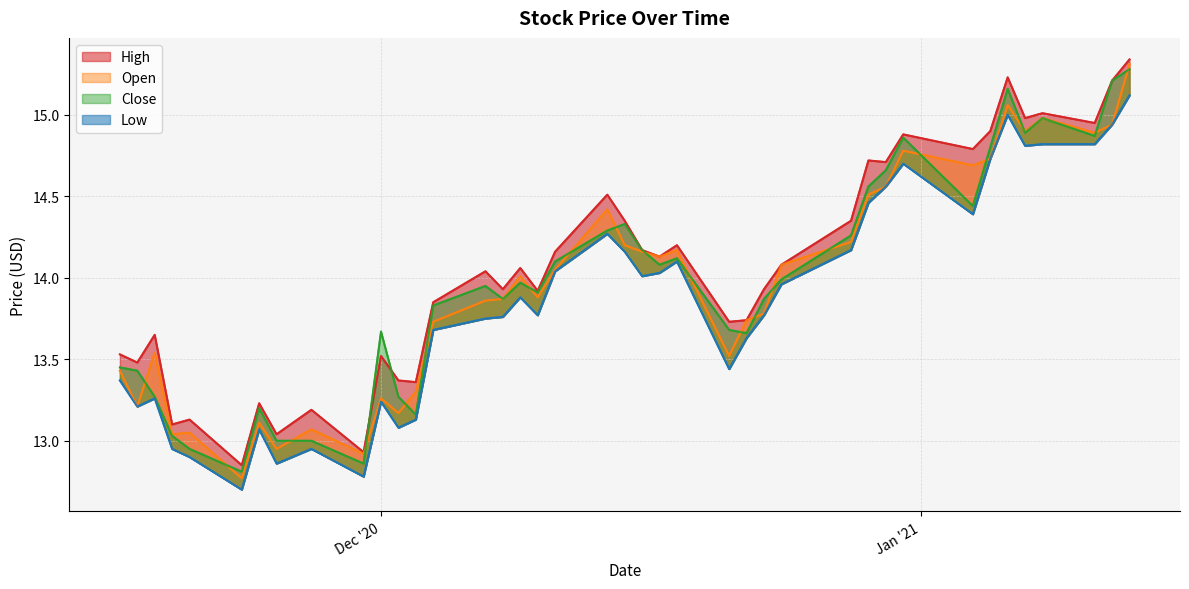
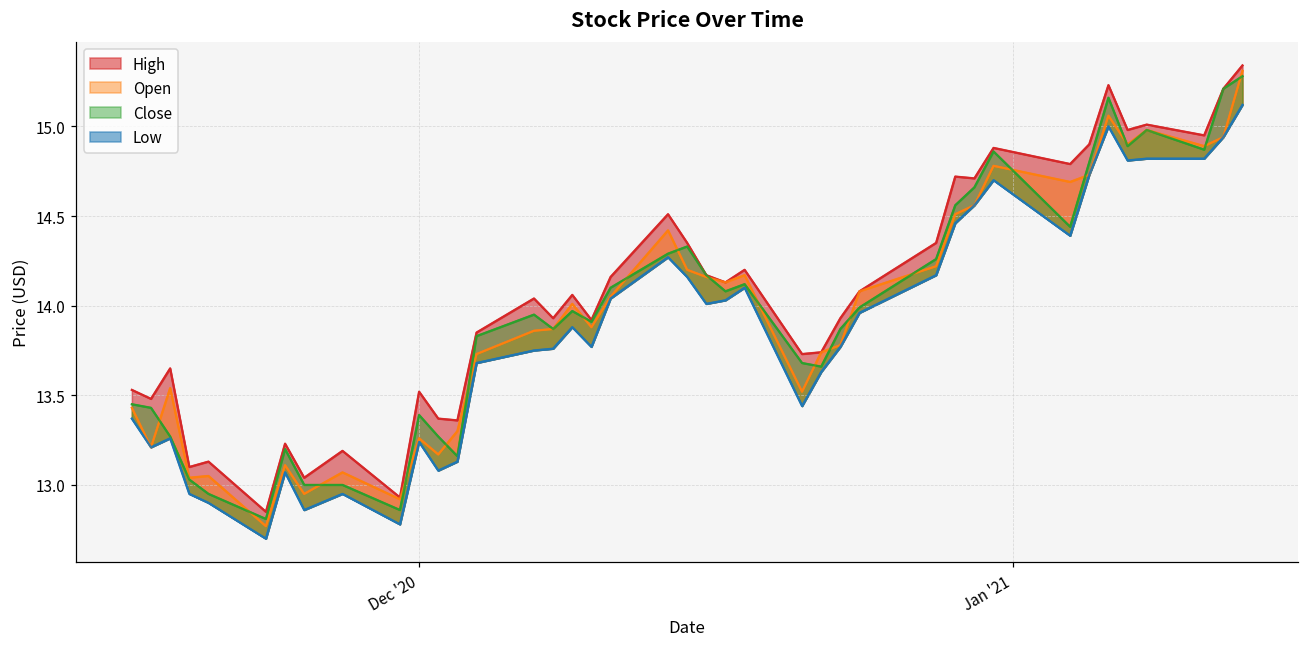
  {
    "High": {
      "Dec '20": 13.52
    },
    "Open": {
      "Dec '20": 13.26
    },
    "Low": {
      "Dec '20": 13.24
    },
    "Close": {
-     "Dec '20": 13.67
+     "Dec '20": 13.39
    }
  }
